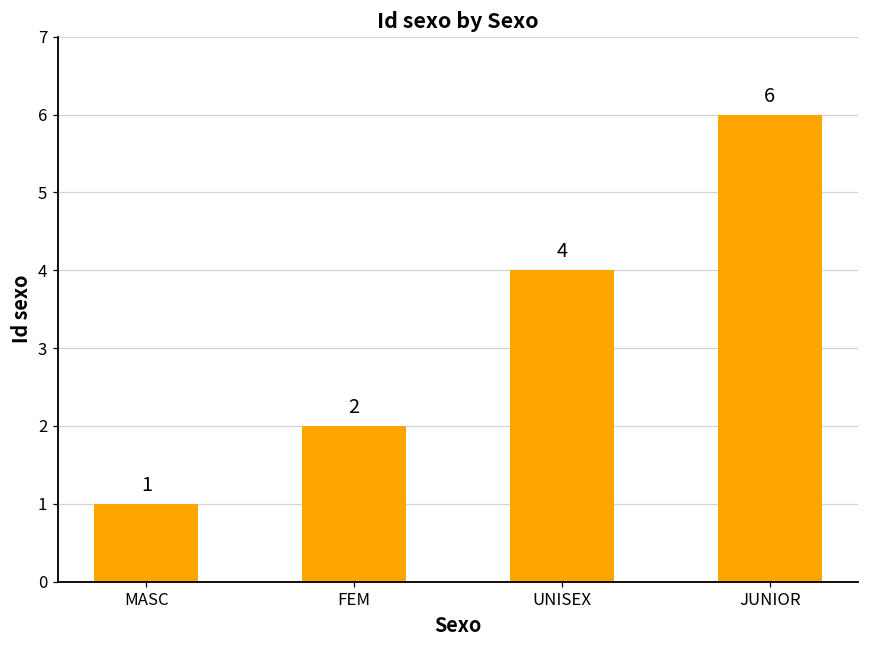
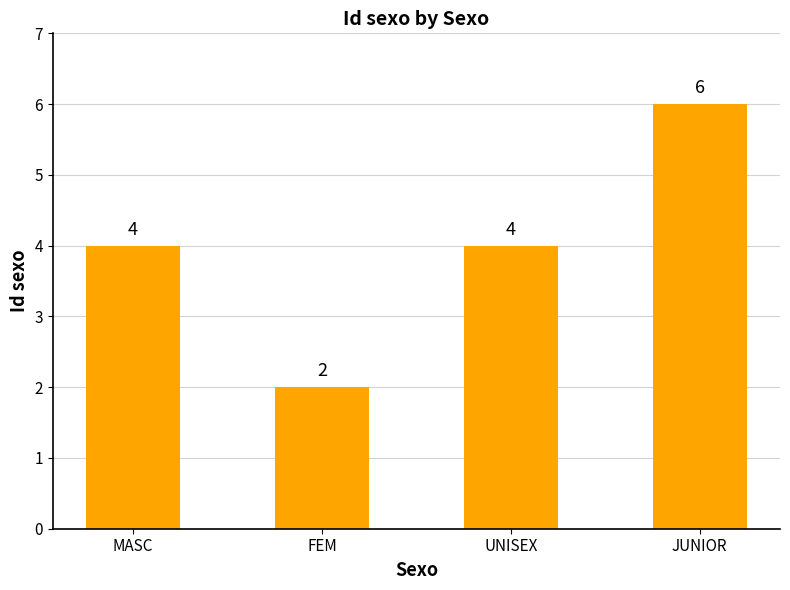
  {
-   "MASC": 1,
+   "MASC": 4,
    "FEM": 2,
    "UNISEX": 4,
    "JUNIOR": 6
  }
